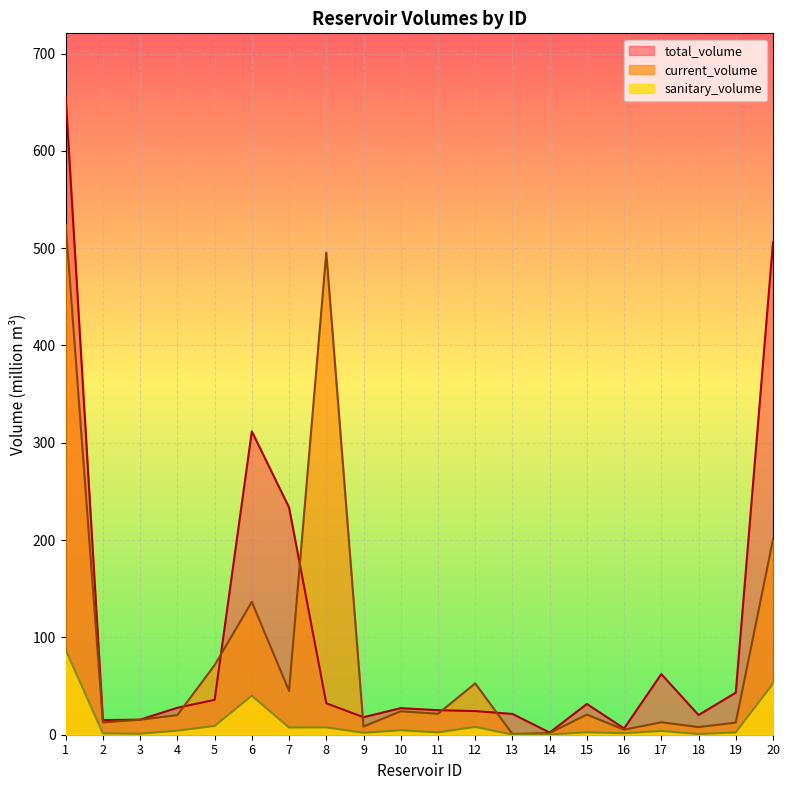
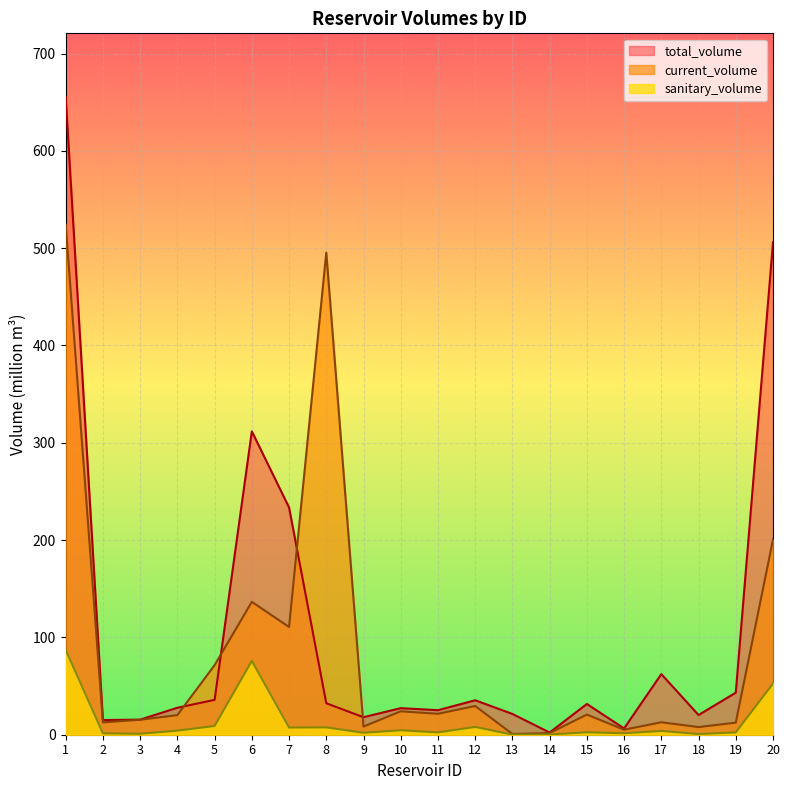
  {
    "total_volume": {
      "1": 660,
      "4": 30,
      "5": 40,
      "6": 310,
      "7": 230,
      "8": 30,
      "9": 20,
      "10": 30,
      "11": 30,
-     "12": 20,
+     "12": 40,
      "13": 20,
      "15": 30,
      "17": 60,
      "18": 20,
      "19": 40,
      "20": 510
    },
    "current_volume": {
      "1": 520,
      "4": 20,
      "5": 70,
      "6": 140,
-     "7": 40,
+     "7": 110,
      "8": 500,
      "9": 10,
      "10": 20,
      "11": 20,
-     "12": 50,
+     "12": 30,
      "15": 20,
      "17": 10,
      "18": 10,
      "19": 10,
      "20": 200
    },
    "sanitary_volume": {
      "1": 90,
      "2": 0,
      "3": 0,
      "4": 0,
      "5": 10,
-     "6": 40,
+     "6": 80,
      "7": 10,
      "8": 10,
      "9": 0,
      "10": 0,
      "11": 0,
      "12": 10,
      "15": 0,
      "16": 0,
      "17": 0,
      "18": 0,
      "19": 0,
      "20": 50
    }
  }
